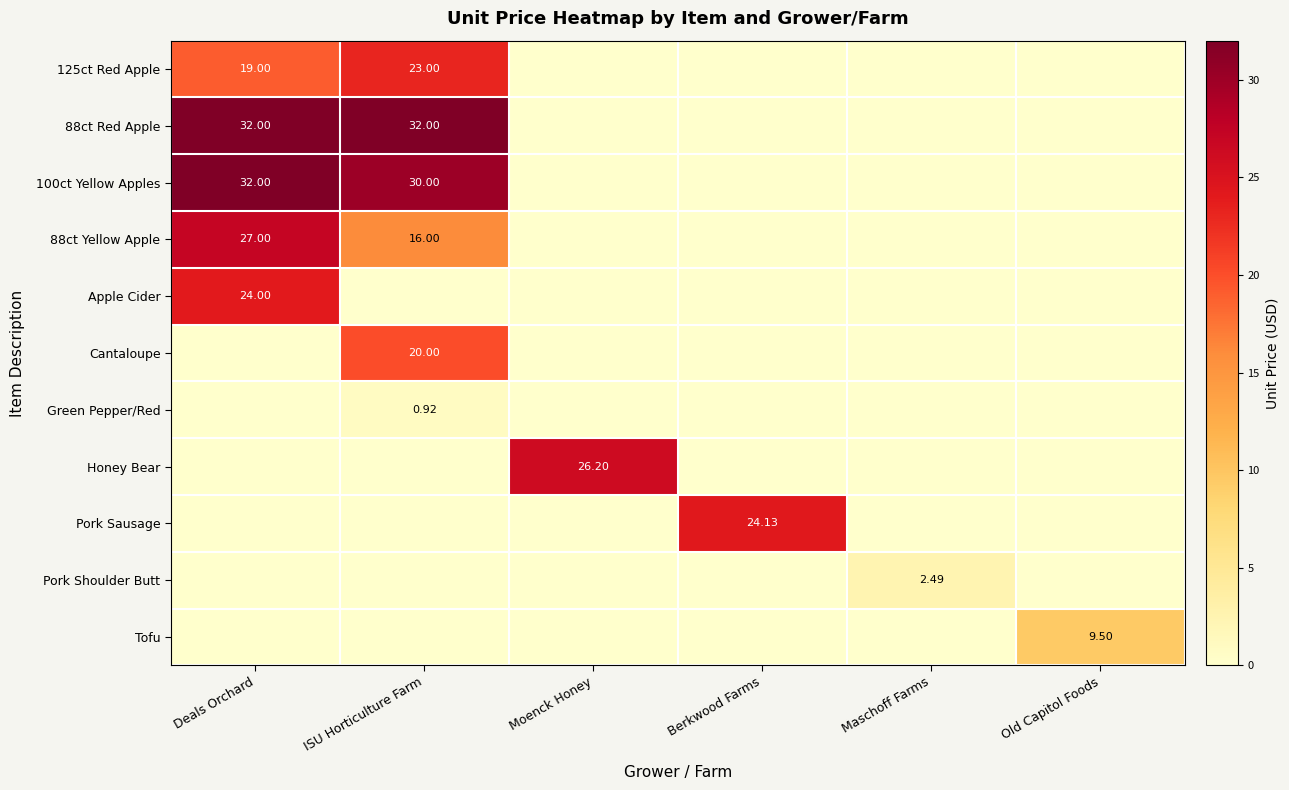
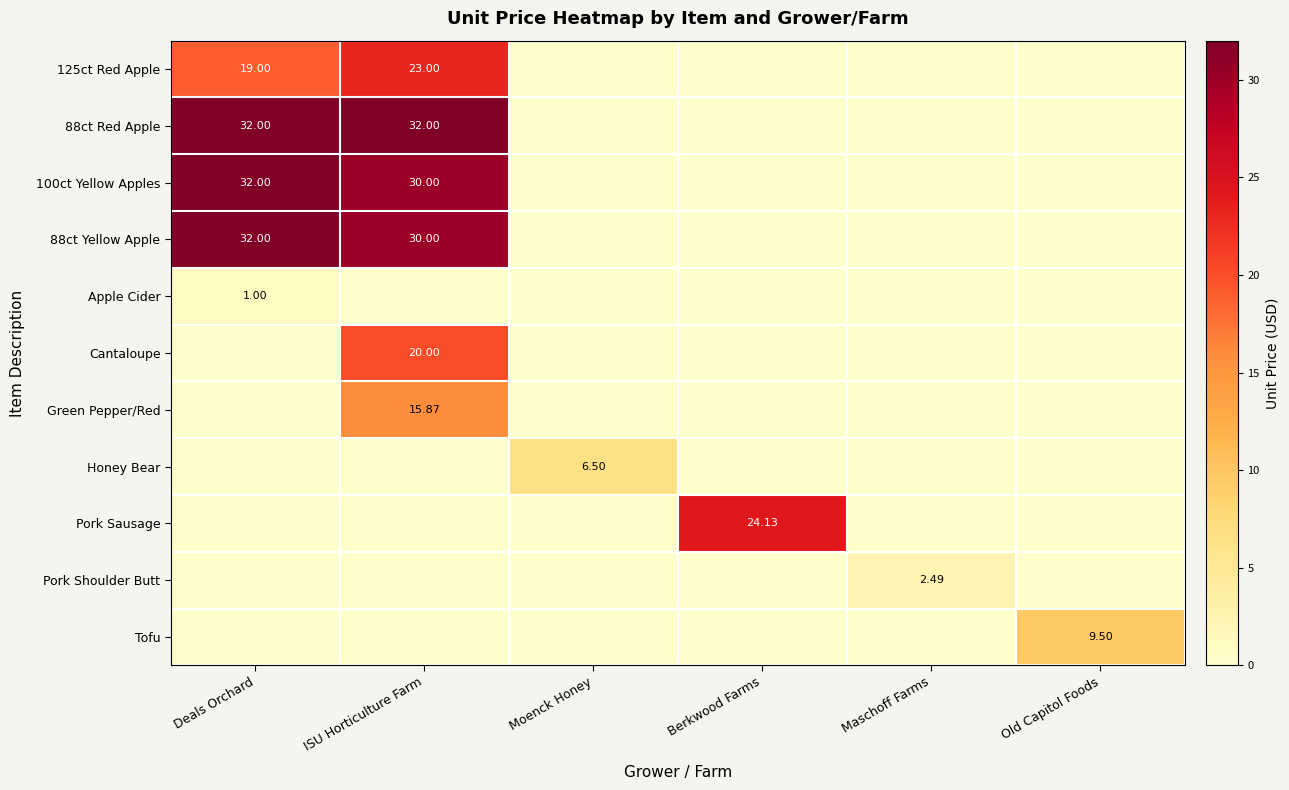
  {
    "125ct Red Apple": {
      "Deals Orchard": 19.00,
      "ISU Horticulture Farm": 23.00
    },
    "88ct Red Apple": {
      "Deals Orchard": 32.00,
      "ISU Horticulture Farm": 32.00
    },
    "100ct Yellow Apples": {
      "Deals Orchard": 32.00,
      "ISU Horticulture Farm": 30.00
    },
    "88ct Yellow Apple": {
-     "Deals Orchard": 27.00,
-     "ISU Horticulture Farm": 16.00
+     "Deals Orchard": 32.00,
+     "ISU Horticulture Farm": 30.00
    },
    "Apple Cider": {
-     "Deals Orchard": 24.00
+     "Deals Orchard": 1.00
    },
    "Cantaloupe": {
      "ISU Horticulture Farm": 20.00
    },
    "Green Pepper/Red": {
-     "ISU Horticulture Farm": 0.92
+     "ISU Horticulture Farm": 15.87
    },
    "Honey Bear": {
-     "Moenck Honey": 26.20
+     "Moenck Honey": 6.50
    },
    "Pork Sausage": {
      "Berkwood Farms": 24.13
    },
    "Pork Shoulder Butt": {
      "Maschoff Farms": 2.49
    },
    "Tofu": {
      "Old Capitol Foods": 9.50
    }
  }
